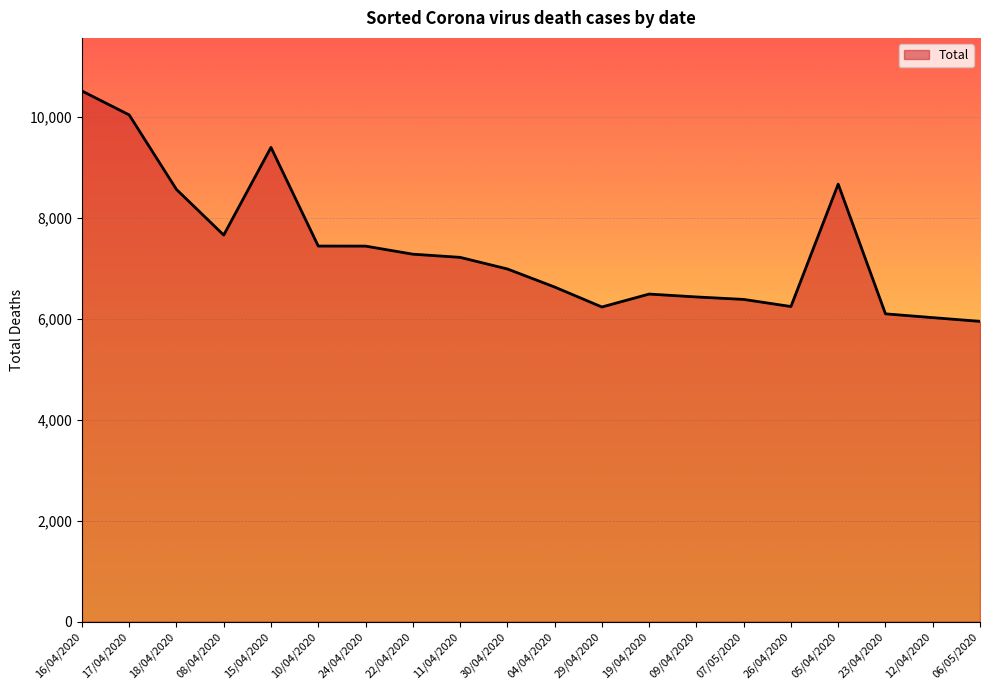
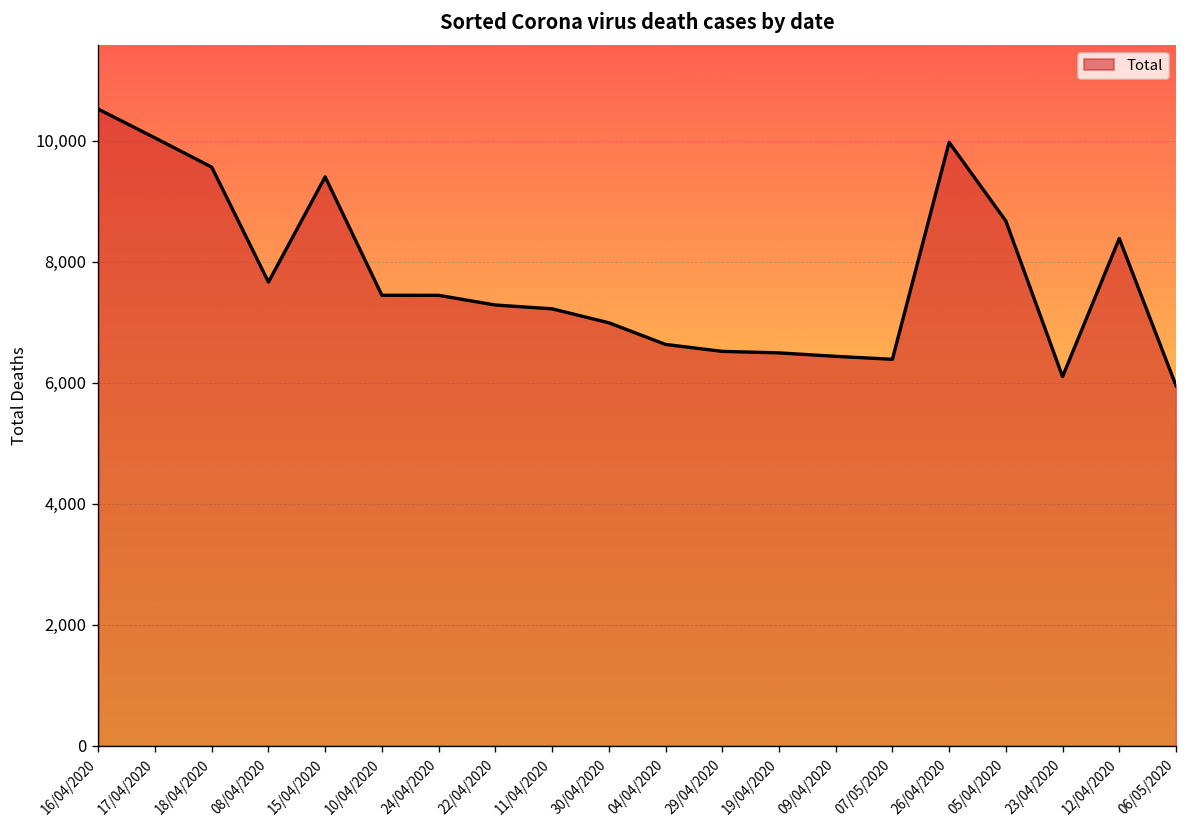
  {
    "16/04/2020": "10,500",
    "17/04/2020": "10,000",
-   "18/04/2020": "8,600",
+   "18/04/2020": "9,600",
    "08/04/2020": "7,700",
    "15/04/2020": "9,400",
    "10/04/2020": "7,400",
    "24/04/2020": "7,400",
    "22/04/2020": "7,300",
    "11/04/2020": "7,200",
    "30/04/2020": "7,000",
    "04/04/2020": "6,600",
-   "29/04/2020": "6,200",
+   "29/04/2020": "6,500",
    "19/04/2020": "6,500",
    "09/04/2020": "6,400",
    "07/05/2020": "6,400",
-   "26/04/2020": "6,200",
+   "26/04/2020": "10,000",
    "05/04/2020": "8,700",
    "23/04/2020": "6,100",
-   "12/04/2020": "6,000",
+   "12/04/2020": "8,400",
    "06/05/2020": "6,000"
  }
